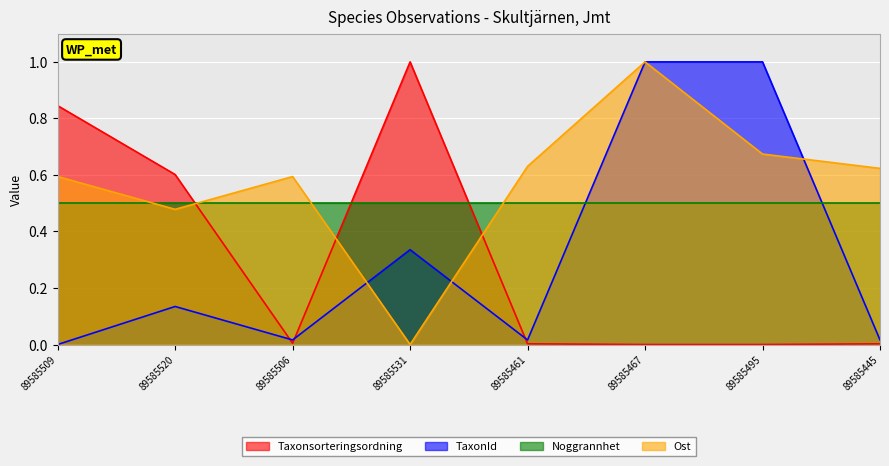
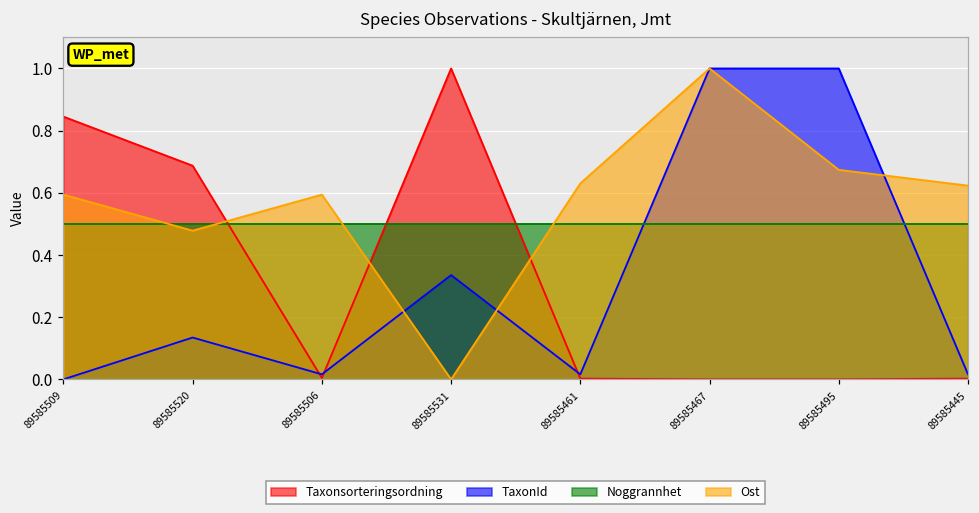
  {
    "Taxonsorteringsordning": {
      "89585509": 0.85,
-     "89585520": 0.60,
+     "89585520": 0.69,
      "89585506": 0.00,
      "89585531": 1.00,
      "89585461": 0.00,
      "89585467": 0.00,
      "89585495": 0.00,
      "89585445": 0.00
    },
    "TaxonId": {
      "89585509": 0.00,
      "89585520": 0.13,
      "89585506": 0.02,
      "89585531": 0.34,
      "89585461": 0.02,
      "89585495": 1.00,
      "89585445": 0.02
    },
    "Noggrannhet": {
      "89585509": 0.50,
      "89585520": 0.50,
      "89585506": 0.50,
      "89585531": 0.50,
      "89585461": 0.50,
      "89585467": 0.50,
      "89585495": 0.50,
      "89585445": 0.50
    },
    "Ost": {
      "89585509": 0.59,
      "89585520": 0.48,
      "89585506": 0.59,
      "89585531": 0.00,
      "89585461": 0.63,
      "89585495": 0.67,
      "89585445": 0.62
    }
  }
